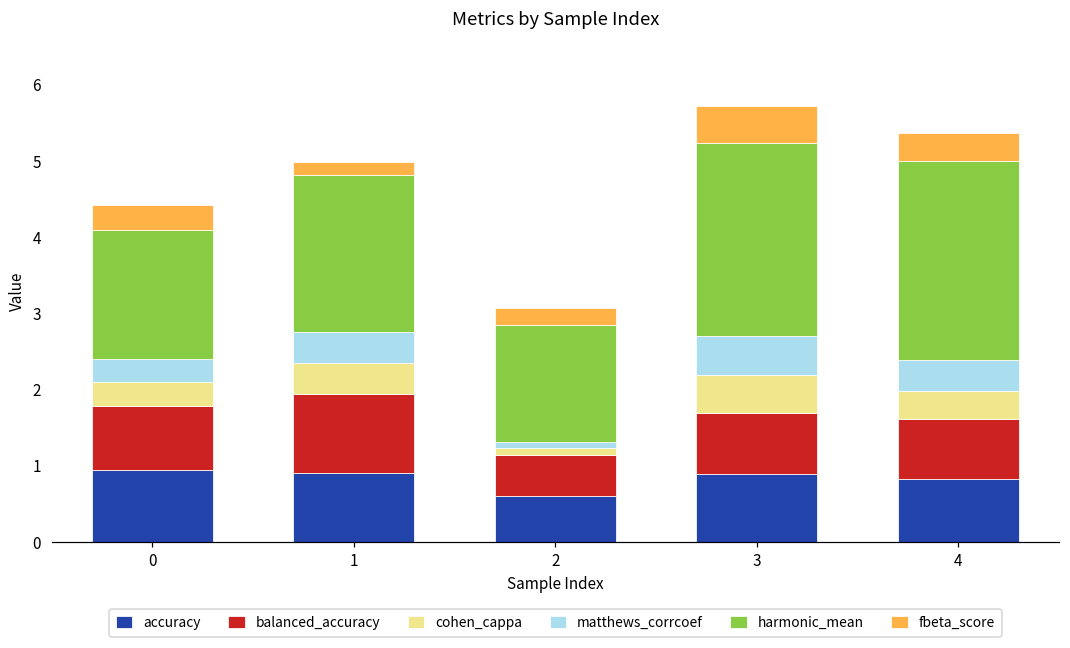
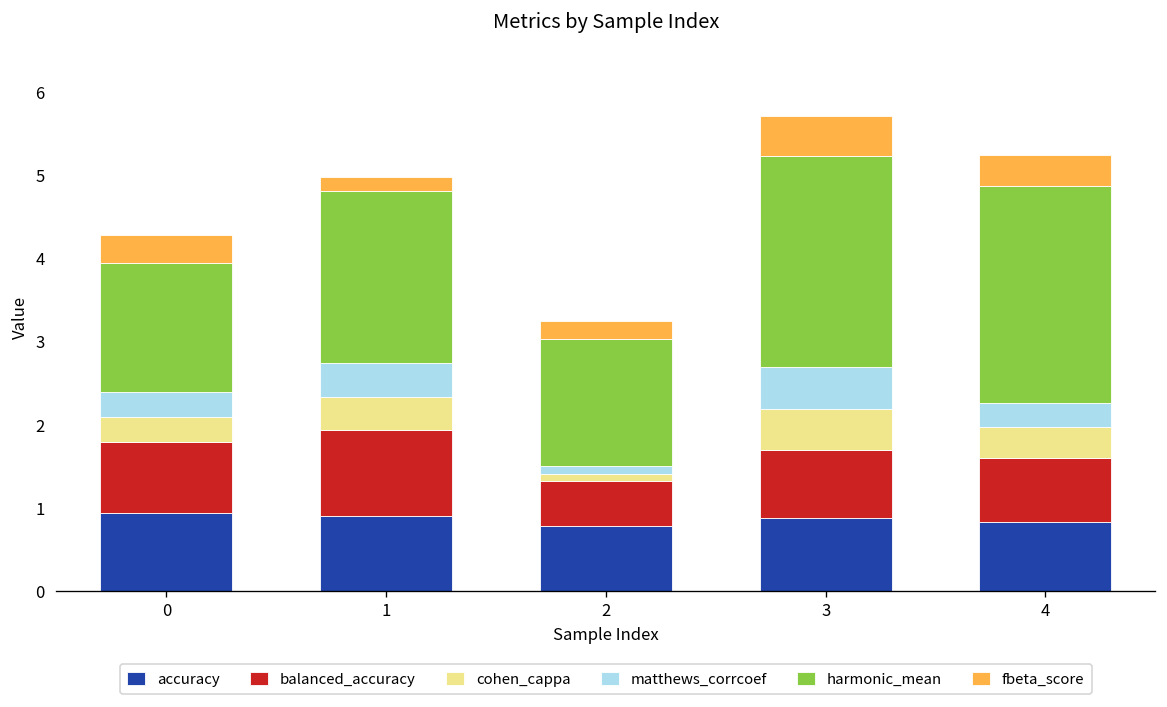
  {
    "accuracy": {
      "0": 0.9,
      "1": 0.9,
-     "2": 0.6,
+     "2": 0.8,
      "3": 0.9,
      "4": 0.8
    },
    "balanced_accuracy": {
      "0": 0.8,
      "1": 1.0,
      "2": 0.5,
      "3": 0.8,
      "4": 0.8
    },
    "cohen_cappa": {
      "0": 0.3,
      "1": 0.4,
      "2": 0.1,
      "3": 0.5,
      "4": 0.4
    },
    "matthews_corrcoef": {
      "0": 0.3,
      "1": 0.4,
      "2": 0.1,
      "3": 0.5,
-     "4": 0.4
+     "4": 0.3
    },
    "harmonic_mean": {
-     "0": 1.7,
+     "0": 1.6,
      "1": 2.1,
      "2": 1.5,
      "3": 2.5,
      "4": 2.6
    },
    "fbeta_score": {
      "0": 0.3,
      "1": 0.2,
      "2": 0.2,
      "3": 0.5,
      "4": 0.4
    }
  }
